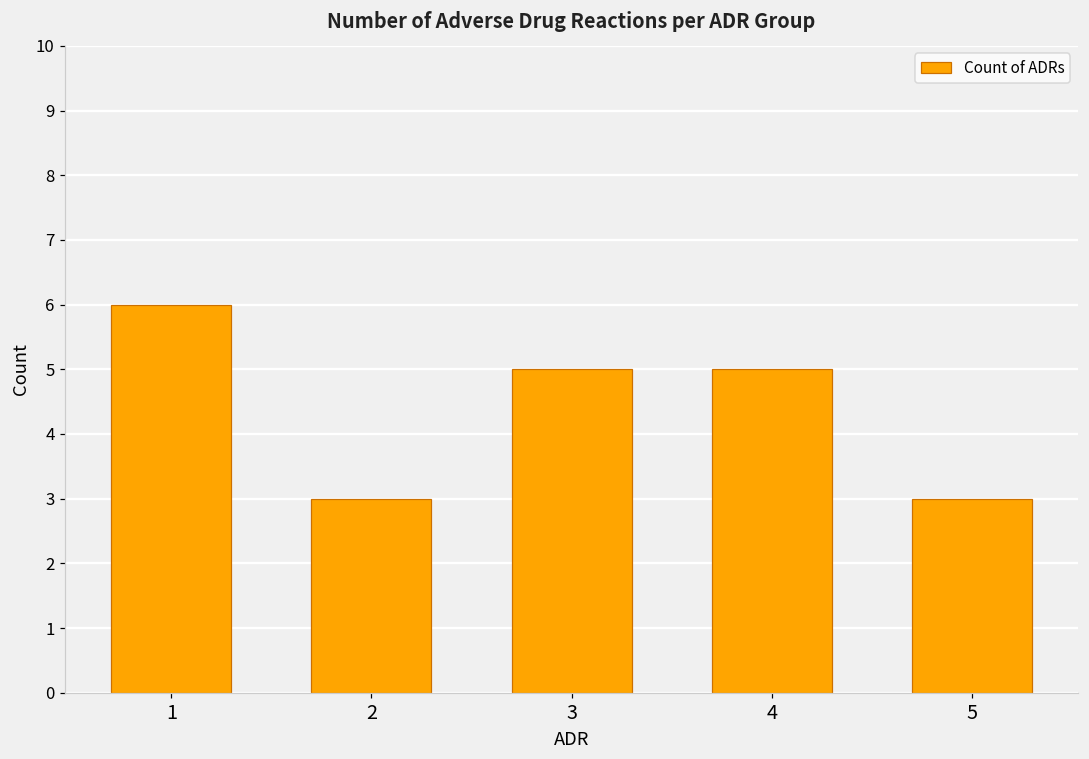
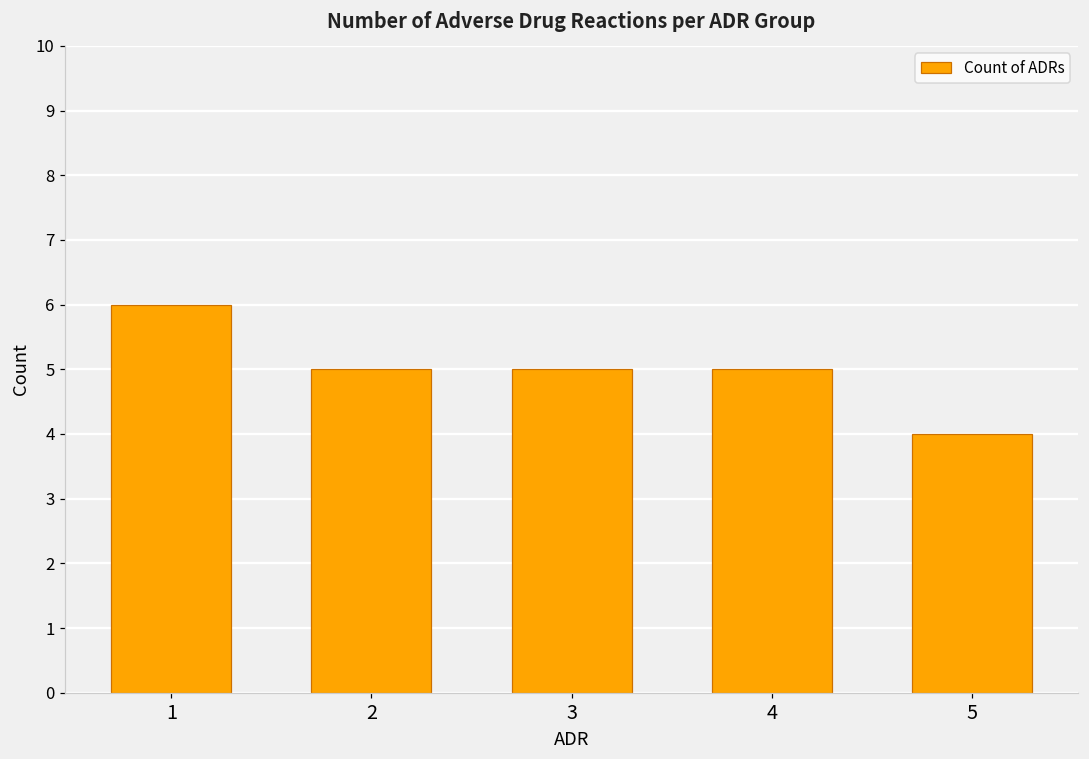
  {
    "1": 6,
-   "2": 3,
+   "2": 5,
    "3": 5,
    "4": 5,
-   "5": 3
+   "5": 4
  }
